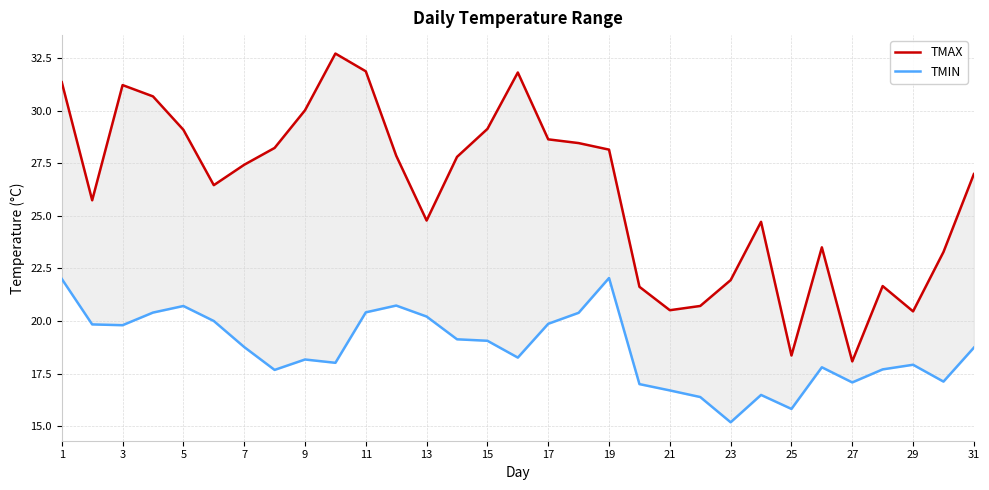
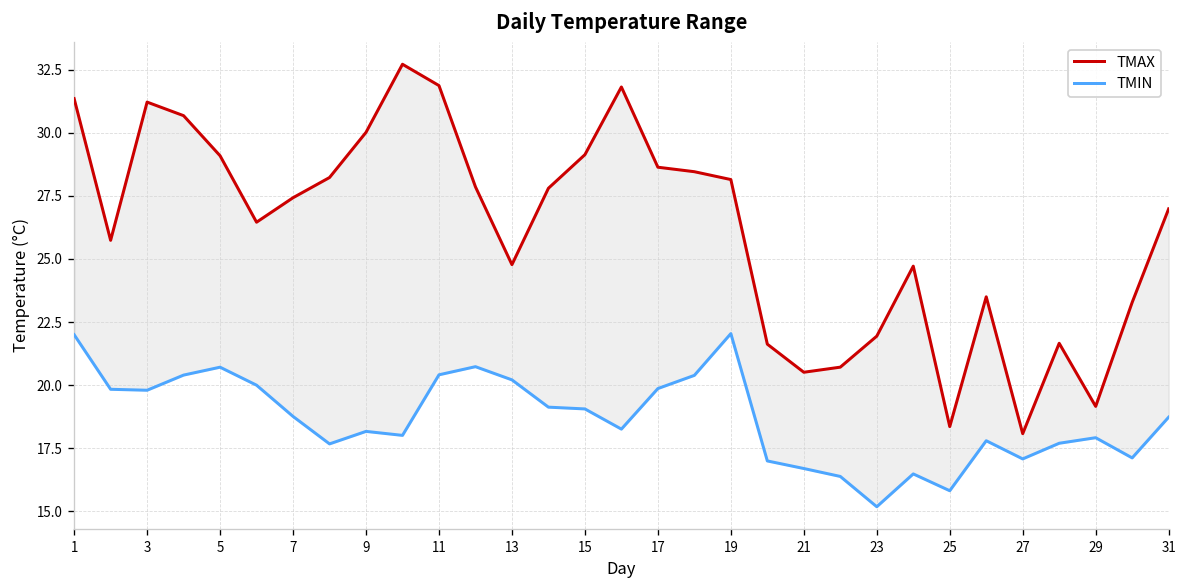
  {
    "TMAX": {
      "1": 31.4,
      "3": 31.2,
      "5": 29.1,
      "7": 27.4,
      "9": 30.0,
      "11": 31.9,
      "13": 24.8,
      "15": 29.1,
      "17": 28.6,
      "19": 28.1,
      "21": 20.5,
      "23": 21.9,
      "25": 18.4,
      "27": 18.1,
-     "29": 20.5,
+     "29": 19.2,
      "31": 27.0
    },
    "TMIN": {
      "1": 22.0,
      "3": 19.8,
      "5": 20.7,
      "7": 18.8,
      "9": 18.2,
      "11": 20.4,
      "13": 20.2,
      "15": 19.1,
      "17": 19.9,
      "19": 22.0,
      "21": 16.7,
      "23": 15.2,
      "25": 15.8,
      "27": 17.1,
      "29": 17.9,
      "31": 18.7
    }
  }
